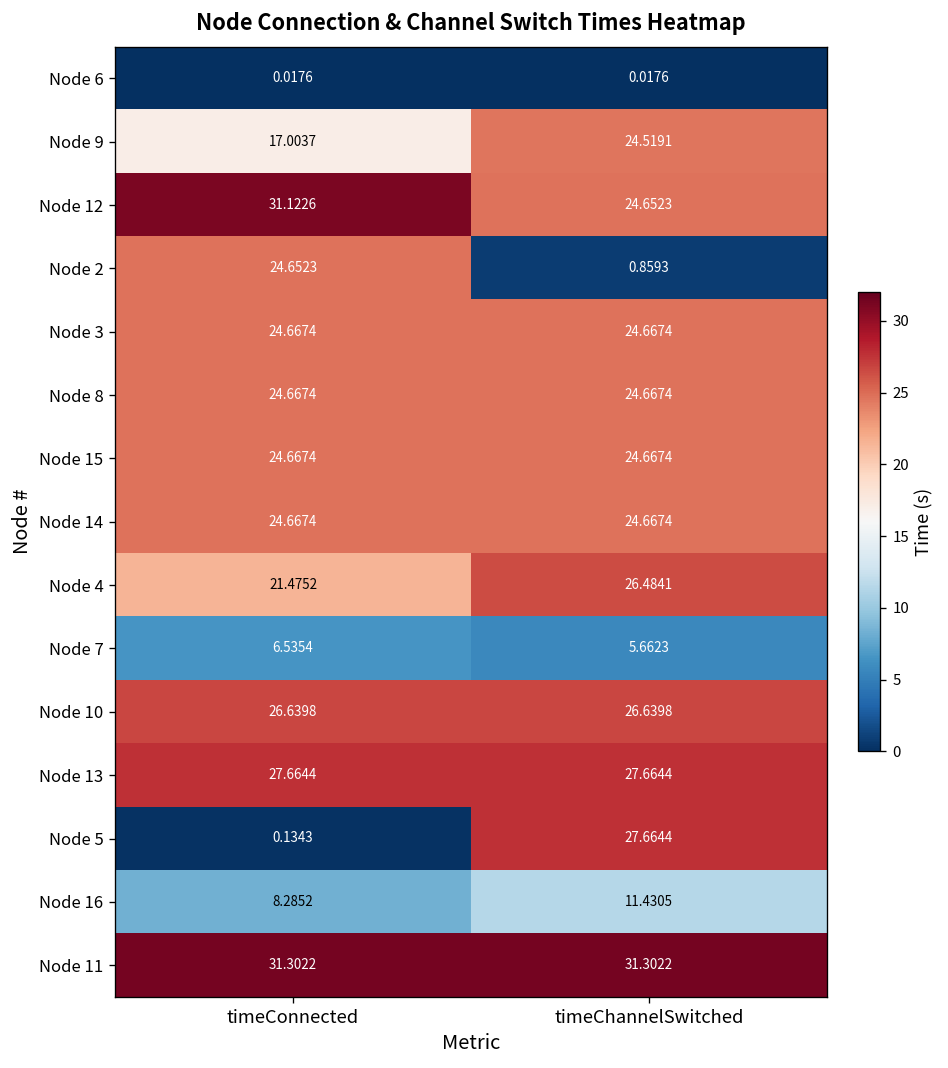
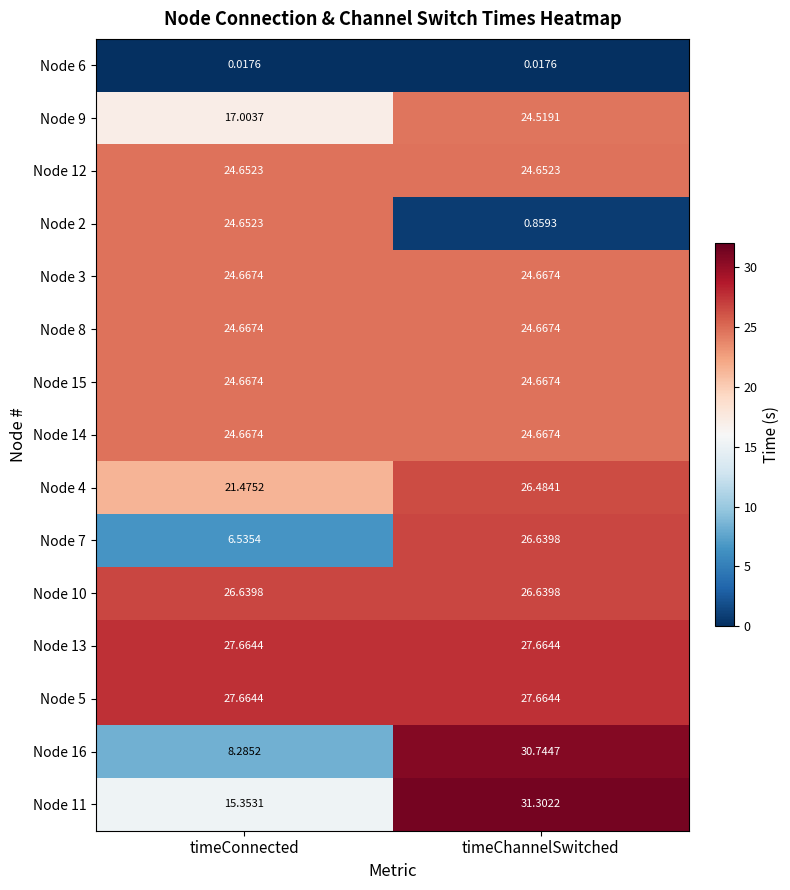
  {
    "Node 6": {
      "timeConnected": 0.0176,
      "timeChannelSwitched": 0.0176
    },
    "Node 9": {
      "timeConnected": 17.0037,
      "timeChannelSwitched": 24.5191
    },
    "Node 12": {
-     "timeConnected": 31.1226,
+     "timeConnected": 24.6523,
      "timeChannelSwitched": 24.6523
    },
    "Node 2": {
      "timeConnected": 24.6523,
      "timeChannelSwitched": 0.8593
    },
    "Node 3": {
      "timeConnected": 24.6674,
      "timeChannelSwitched": 24.6674
    },
    "Node 8": {
      "timeConnected": 24.6674,
      "timeChannelSwitched": 24.6674
    },
    "Node 15": {
      "timeConnected": 24.6674,
      "timeChannelSwitched": 24.6674
    },
    "Node 14": {
      "timeConnected": 24.6674,
      "timeChannelSwitched": 24.6674
    },
    "Node 4": {
      "timeConnected": 21.4752,
      "timeChannelSwitched": 26.4841
    },
    "Node 7": {
      "timeConnected": 6.5354,
-     "timeChannelSwitched": 5.6623
+     "timeChannelSwitched": 26.6398
    },
    "Node 10": {
      "timeConnected": 26.6398,
      "timeChannelSwitched": 26.6398
    },
    "Node 13": {
      "timeConnected": 27.6644,
      "timeChannelSwitched": 27.6644
    },
    "Node 5": {
-     "timeConnected": 0.1343,
+     "timeConnected": 27.6644,
      "timeChannelSwitched": 27.6644
    },
    "Node 16": {
      "timeConnected": 8.2852,
-     "timeChannelSwitched": 11.4305
+     "timeChannelSwitched": 30.7447
    },
    "Node 11": {
-     "timeConnected": 31.3022,
+     "timeConnected": 15.3531,
      "timeChannelSwitched": 31.3022
    }
  }
